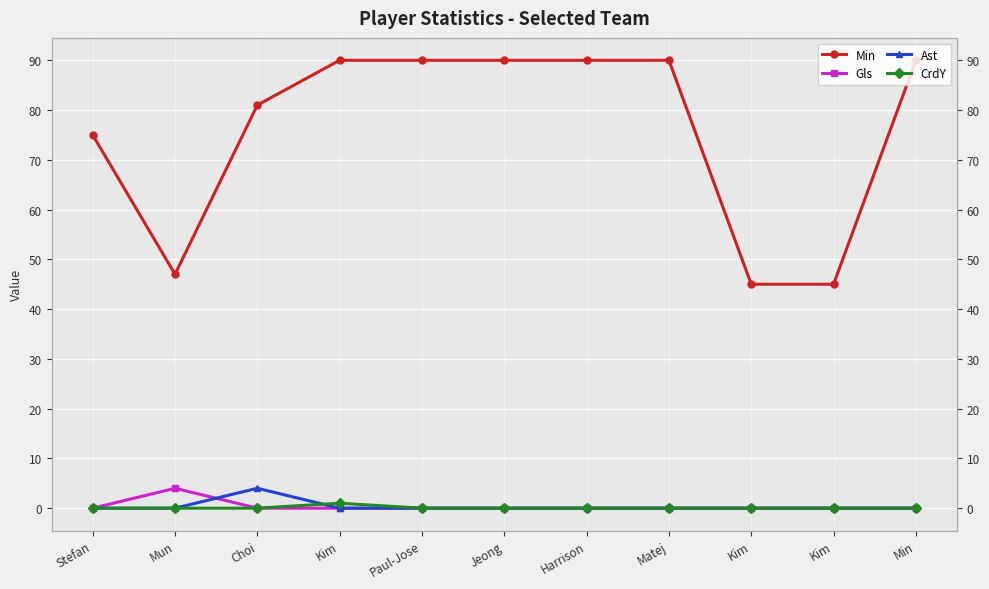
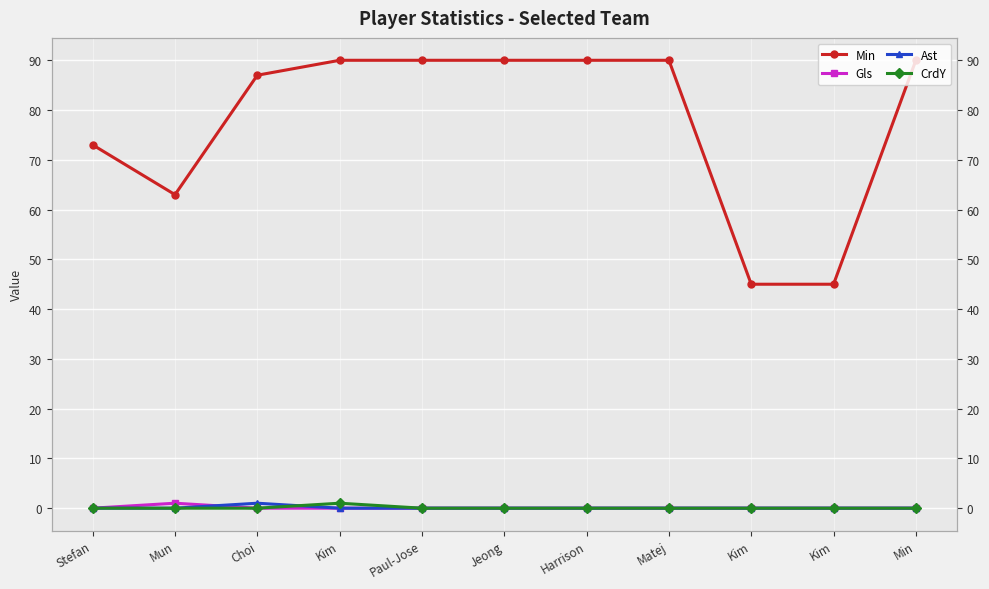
  {
    "Min": {
-     "Stefan": 75,
-     "Mun": 47,
-     "Choi": 81,
+     "Stefan": 73,
+     "Mun": 63,
+     "Choi": 87,
      "Paul-Jose": 90,
      "Jeong": 90,
      "Harrison": 90,
      "Matej": 90
    },
    "Gls": {
-     "Mun": 4
+     "Mun": 1
    },
    "Ast": {
-     "Choi": 4
+     "Choi": 1
    }
  }
